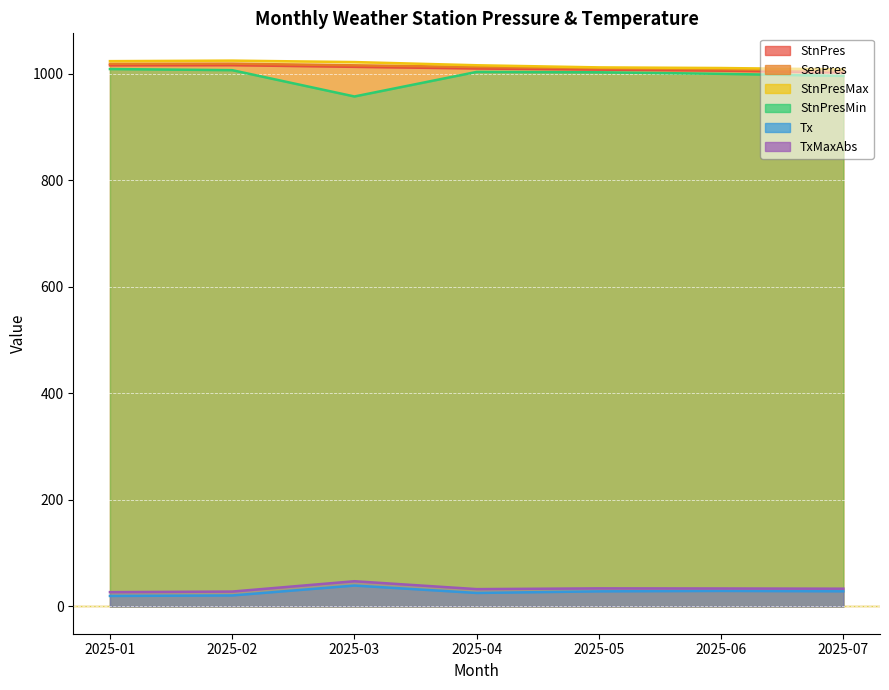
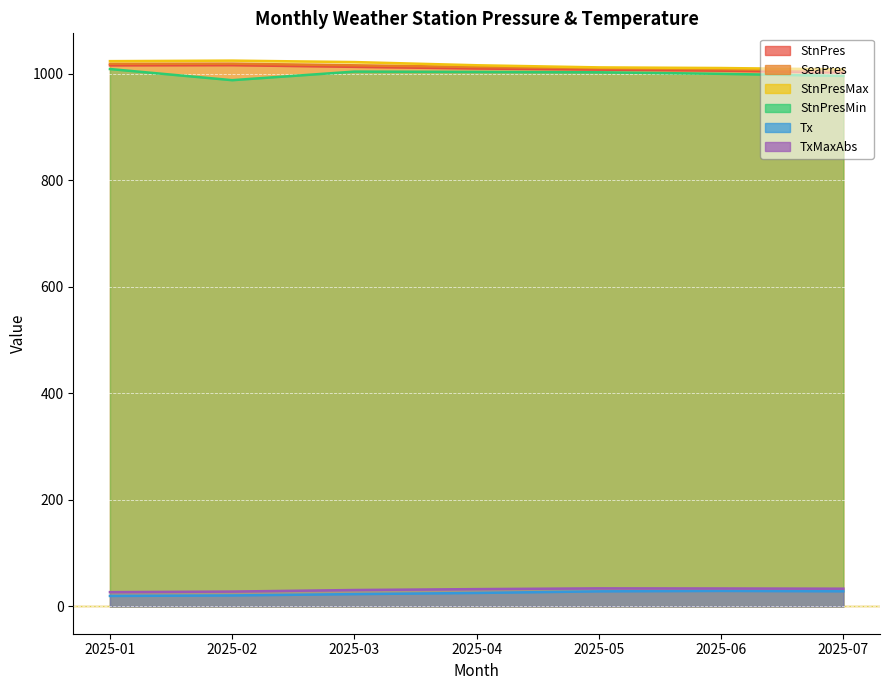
  {
    "StnPresMin": {
      "2025-01": 1010,
-     "2025-02": 1010,
-     "2025-03": 960,
+     "2025-02": 990,
+     "2025-03": 1000,
      "2025-04": 1000,
      "2025-05": 1000,
      "2025-06": 1000
    },
    "Tx": {
      "2025-01": 20,
      "2025-02": 20,
-     "2025-03": 40,
+     "2025-03": 20,
      "2025-04": 30,
      "2025-05": 30,
      "2025-07": 30
    },
    "TxMaxAbs": {
      "2025-01": 30,
      "2025-02": 30,
-     "2025-03": 50,
+     "2025-03": 30,
      "2025-04": 30,
      "2025-05": 30,
      "2025-07": 30
    }
  }
